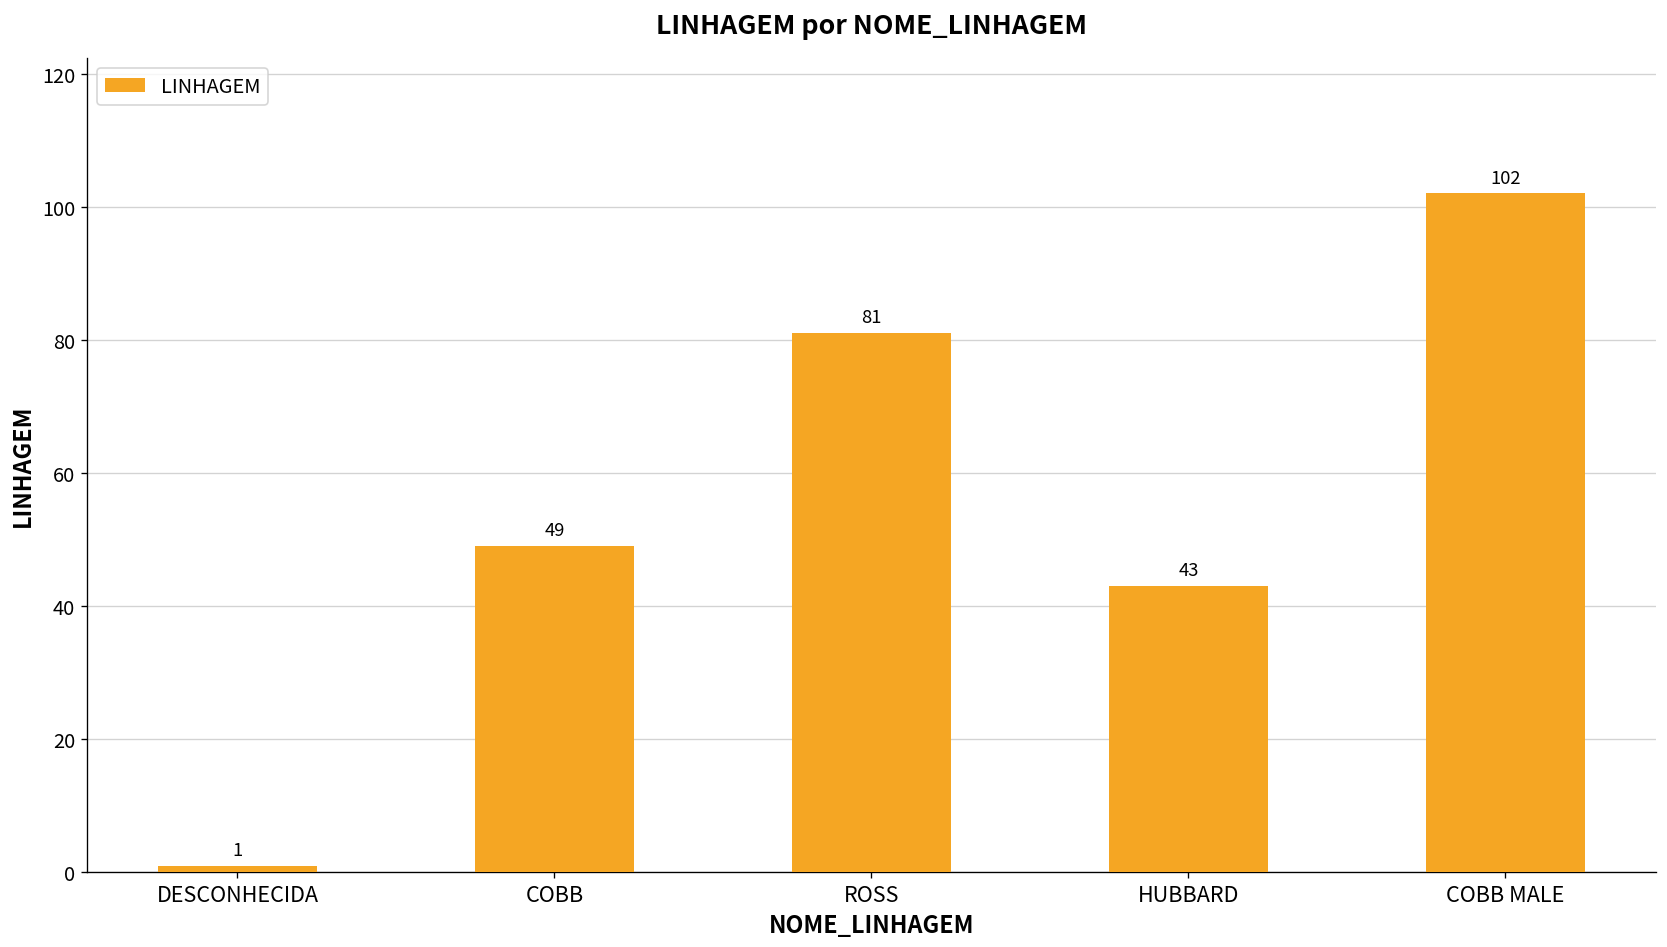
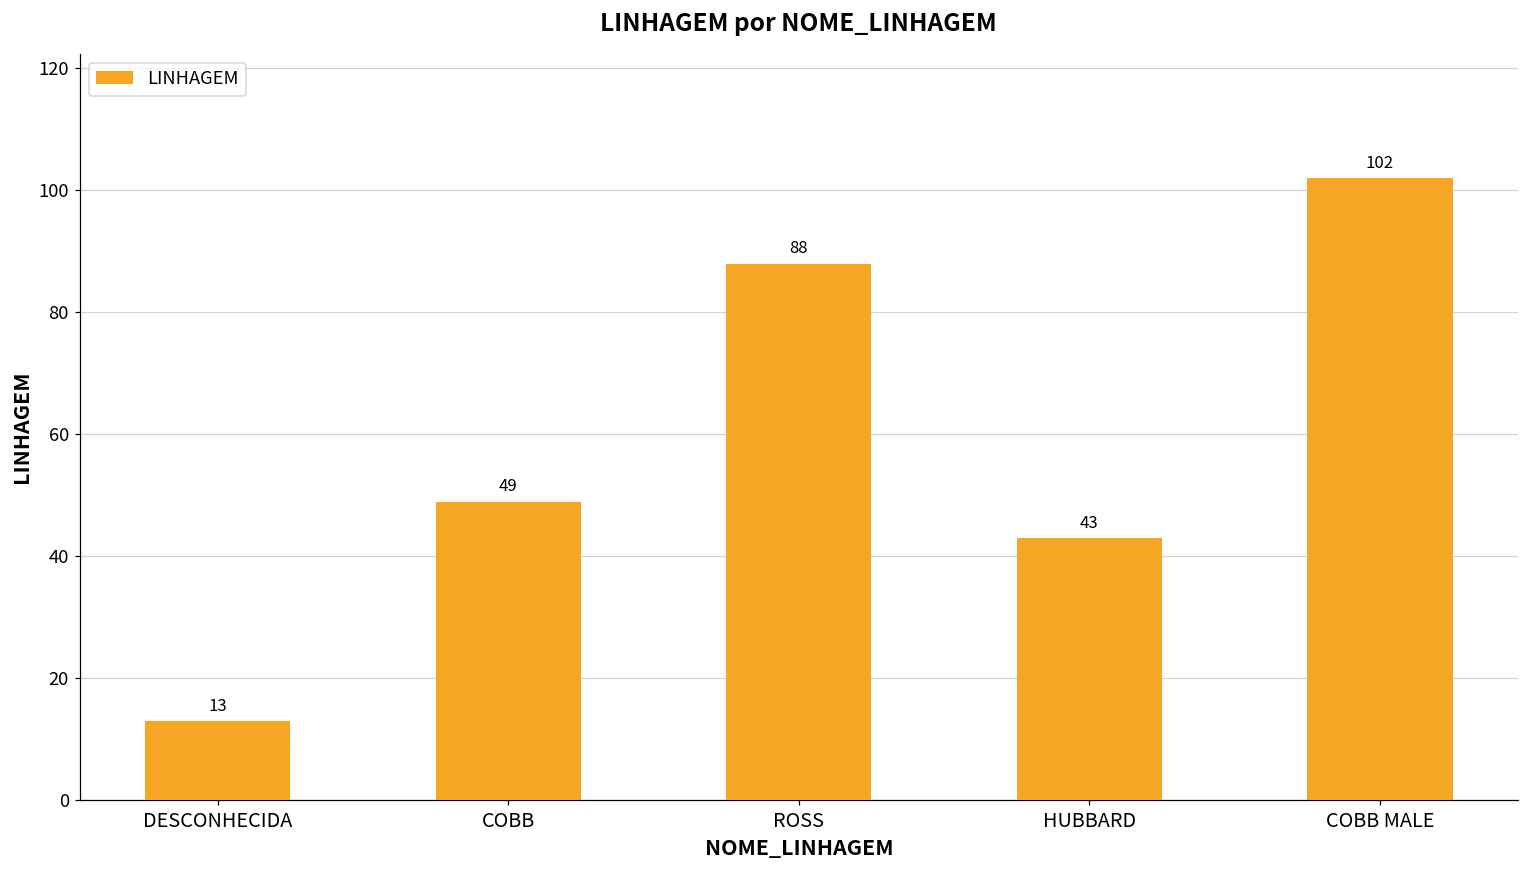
  {
-   "DESCONHECIDA": 1,
+   "DESCONHECIDA": 13,
    "COBB": 49,
-   "ROSS": 81,
+   "ROSS": 88,
    "HUBBARD": 43,
    "COBB MALE": 102
  }
